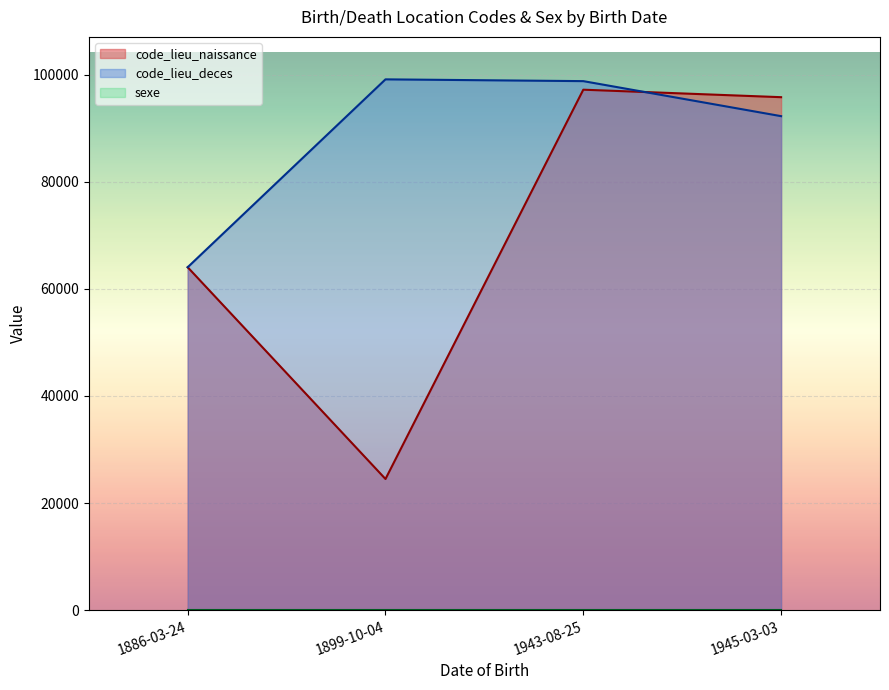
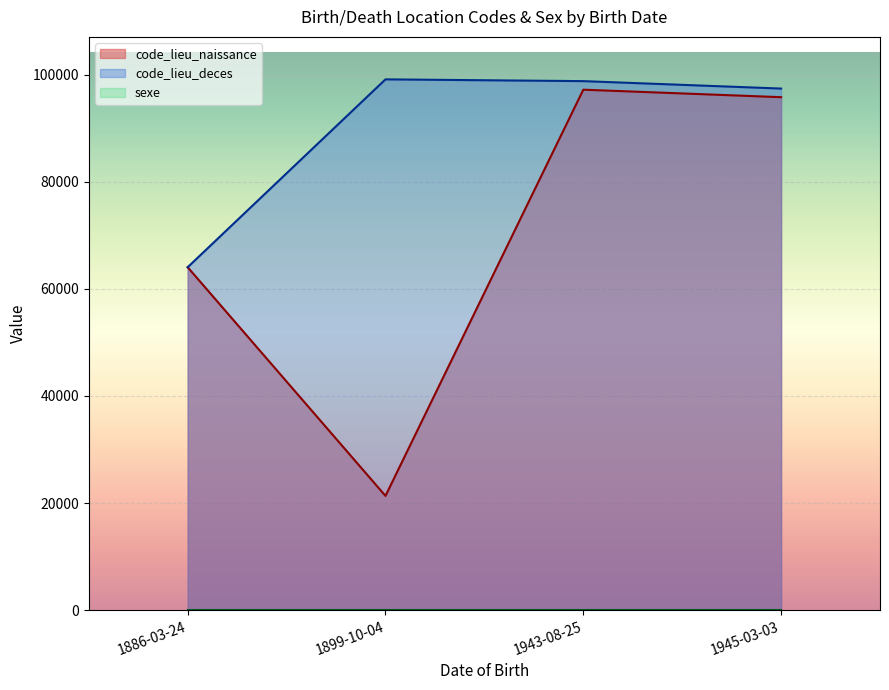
  {
    "code_lieu_naissance": {
-     "1899-10-04": 24000,
+     "1899-10-04": 21000,
      "1943-08-25": 97000,
      "1945-03-03": 96000
    },
    "code_lieu_deces": {
      "1899-10-04": 99000,
      "1943-08-25": 99000,
-     "1945-03-03": 92000
+     "1945-03-03": 97000
    },
    "sexe": {
      "1886-03-24": 0,
      "1899-10-04": 0,
      "1943-08-25": 0,
      "1945-03-03": 0
    }
  }
